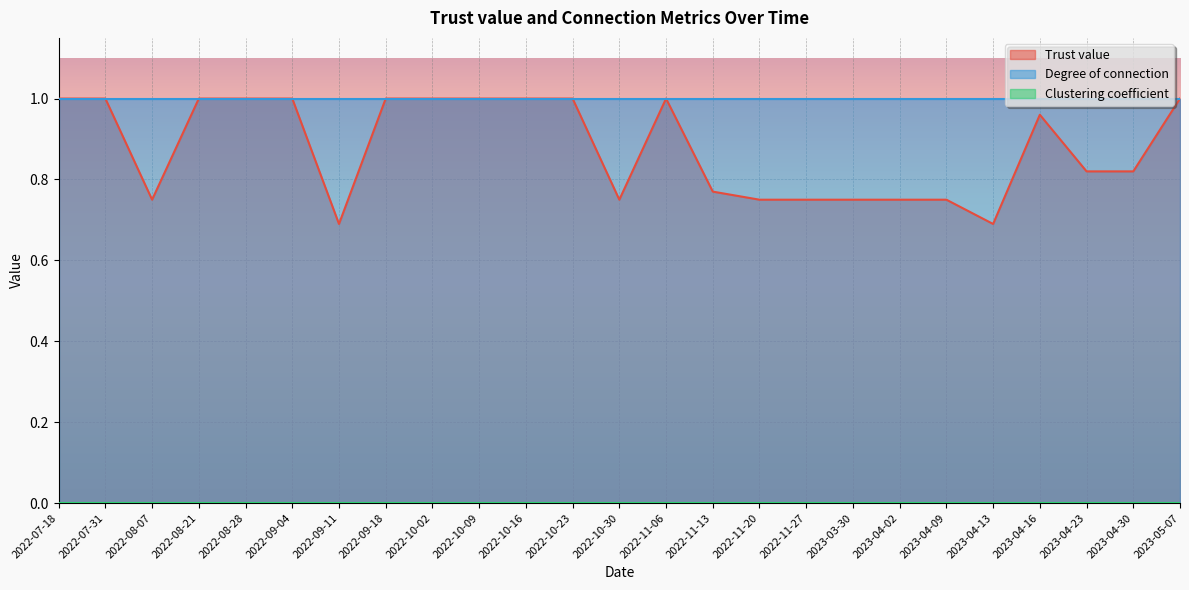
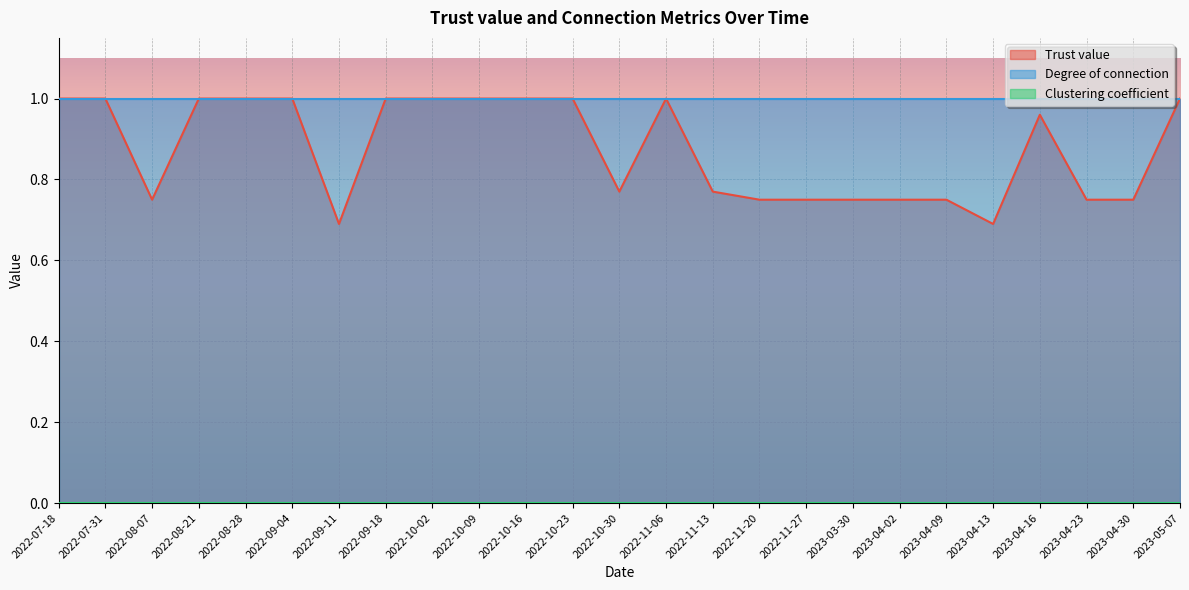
  {
    "Trust value": {
      "2022-08-07": 0.75,
      "2022-09-11": 0.69,
-     "2022-10-30": 0.75,
+     "2022-10-30": 0.77,
      "2022-11-13": 0.77,
      "2022-11-20": 0.75,
      "2022-11-27": 0.75,
      "2023-03-30": 0.75,
      "2023-04-02": 0.75,
      "2023-04-09": 0.75,
      "2023-04-13": 0.69,
      "2023-04-16": 0.96,
-     "2023-04-23": 0.82,
-     "2023-04-30": 0.82
+     "2023-04-23": 0.75,
+     "2023-04-30": 0.75
    },
    "Degree of connection": {
      "2022-08-07": 1.00,
      "2022-09-11": 1.00,
      "2022-10-30": 1.00,
      "2022-11-13": 1.00,
      "2022-11-20": 1.00,
      "2022-11-27": 1.00,
      "2023-03-30": 1.00,
      "2023-04-02": 1.00,
      "2023-04-09": 1.00,
      "2023-04-13": 1.00
    },
    "Clustering coefficient": {
      "2022-07-18": 0.00,
      "2022-07-31": 0.00,
      "2022-08-07": 0.00,
      "2022-08-21": 0.00,
      "2022-08-28": 0.00,
      "2022-09-04": 0.00,
      "2022-09-11": 0.00,
      "2022-09-18": 0.00,
      "2022-10-02": 0.00,
      "2022-10-09": 0.00,
      "2022-10-16": 0.00,
      "2022-10-23": 0.00,
      "2022-10-30": 0.00,
      "2022-11-06": 0.00,
      "2022-11-13": 0.00,
      "2022-11-20": 0.00,
      "2022-11-27": 0.00,
      "2023-03-30": 0.00,
      "2023-04-02": 0.00,
      "2023-04-09": 0.00,
      "2023-04-13": 0.00,
      "2023-04-16": 0.00,
      "2023-04-23": 0.00,
      "2023-04-30": 0.00,
      "2023-05-07": 0.00
    }
  }
